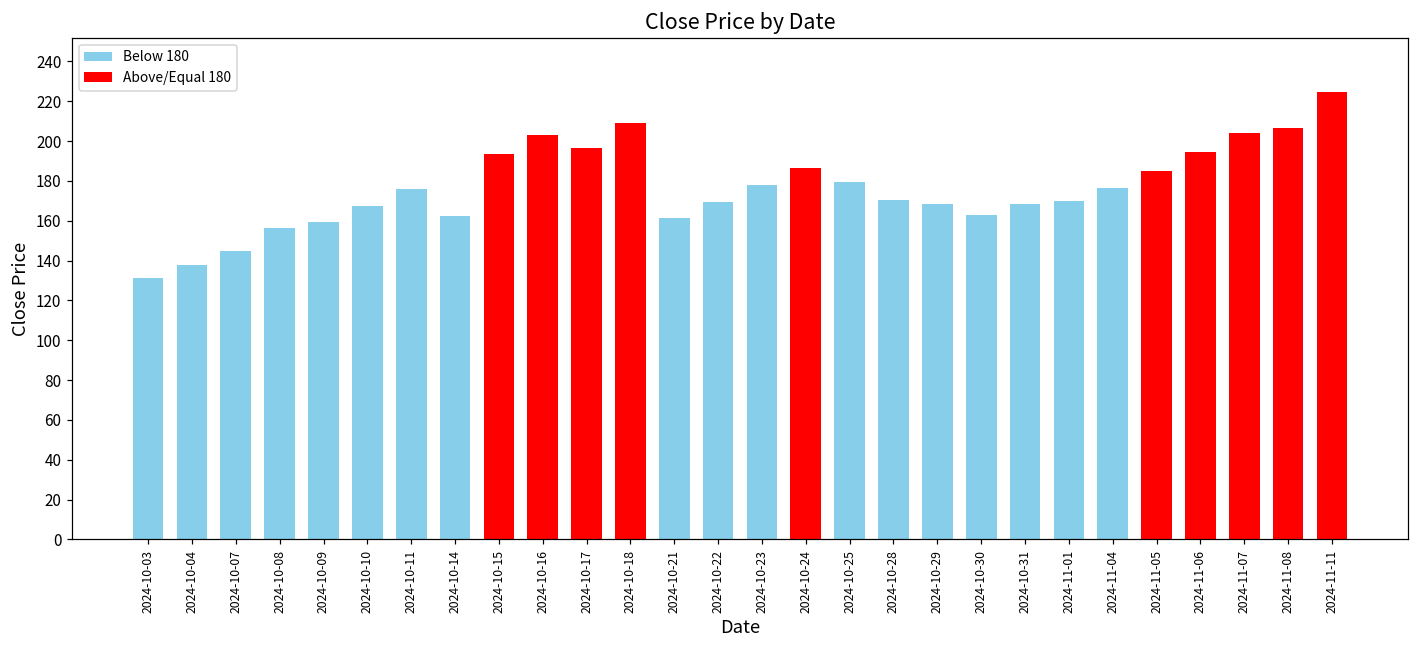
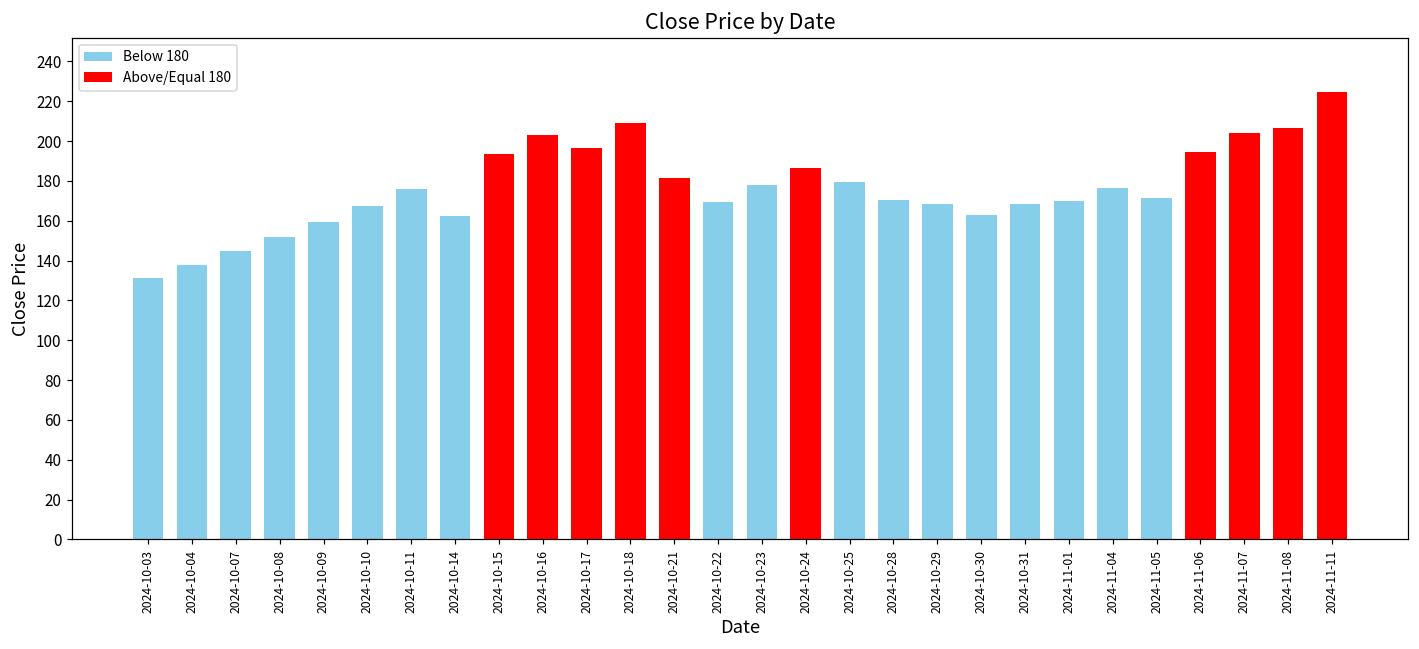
  {
    "2024-10-03": 131,
    "2024-10-04": 138,
    "2024-10-07": 145,
-   "2024-10-08": 157,
+   "2024-10-08": 152,
    "2024-10-09": 159,
    "2024-10-10": 167,
    "2024-10-11": 176,
    "2024-10-14": 162,
    "2024-10-15": 194,
    "2024-10-16": 203,
    "2024-10-17": 196,
    "2024-10-18": 209,
-   "2024-10-21": 161,
+   "2024-10-21": 182,
    "2024-10-22": 169,
    "2024-10-23": 178,
    "2024-10-24": 187,
    "2024-10-25": 179,
    "2024-10-28": 171,
    "2024-10-29": 169,
    "2024-10-30": 163,
    "2024-10-31": 169,
    "2024-11-01": 170,
    "2024-11-04": 176,
-   "2024-11-05": 185,
+   "2024-11-05": 172,
    "2024-11-06": 194,
    "2024-11-07": 204,
    "2024-11-08": 207,
    "2024-11-11": 225
  }
